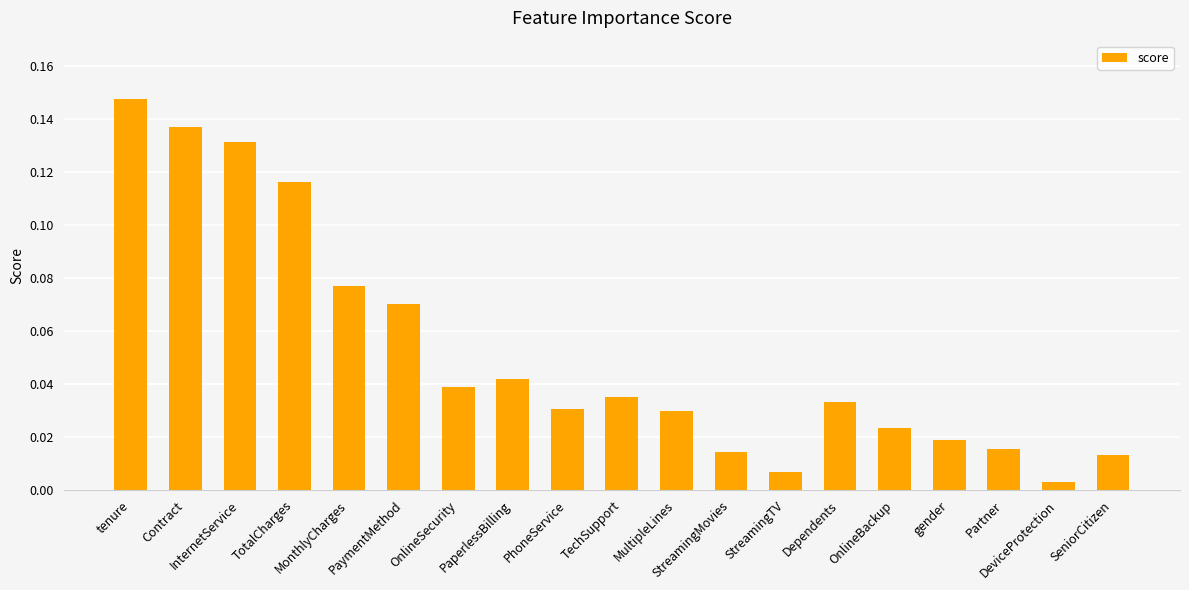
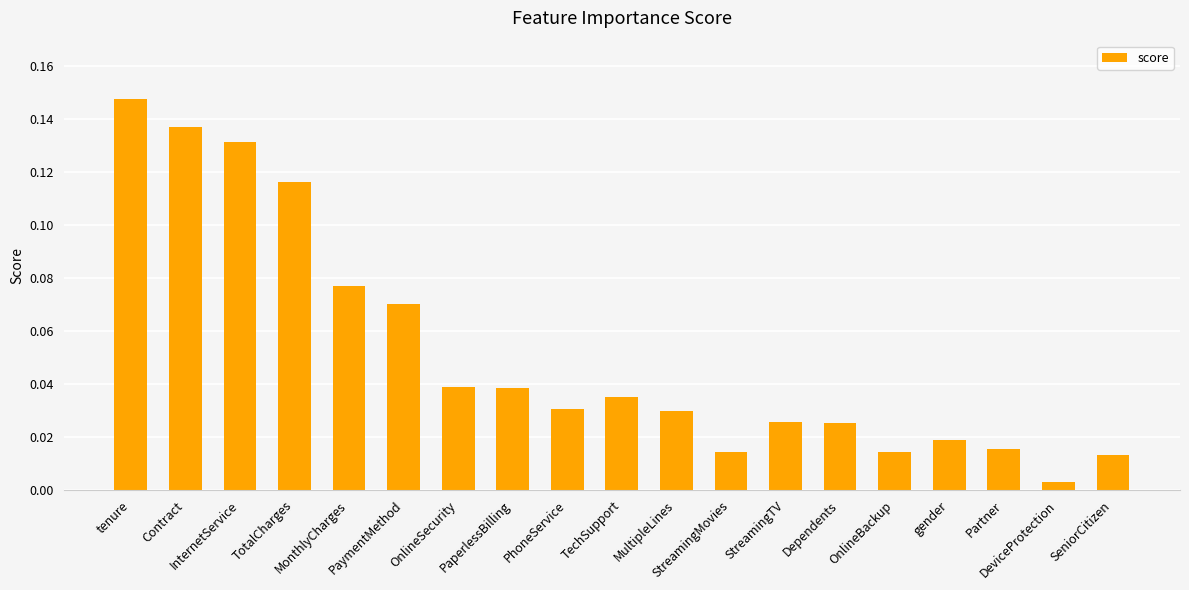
  {
    "tenure": 0.147,
    "Contract": 0.137,
    "InternetService": 0.131,
    "TotalCharges": 0.116,
    "MonthlyCharges": 0.077,
    "PaymentMethod": 0.070,
    "OnlineSecurity": 0.039,
-   "PaperlessBilling": 0.042,
+   "PaperlessBilling": 0.038,
    "PhoneService": 0.030,
    "TechSupport": 0.035,
    "MultipleLines": 0.030,
    "StreamingMovies": 0.014,
-   "StreamingTV": 0.007,
-   "Dependents": 0.033,
-   "OnlineBackup": 0.023,
+   "StreamingTV": 0.025,
+   "Dependents": 0.025,
+   "OnlineBackup": 0.014,
    "gender": 0.019,
    "Partner": 0.015,
    "DeviceProtection": 0.003,
    "SeniorCitizen": 0.013
  }
